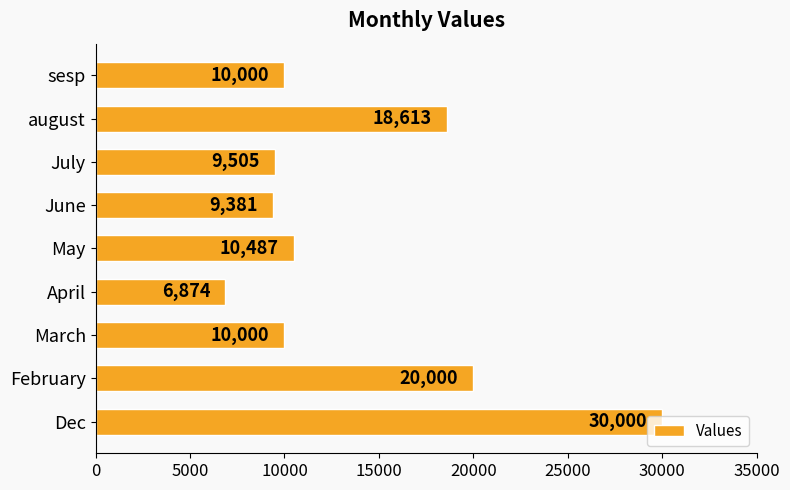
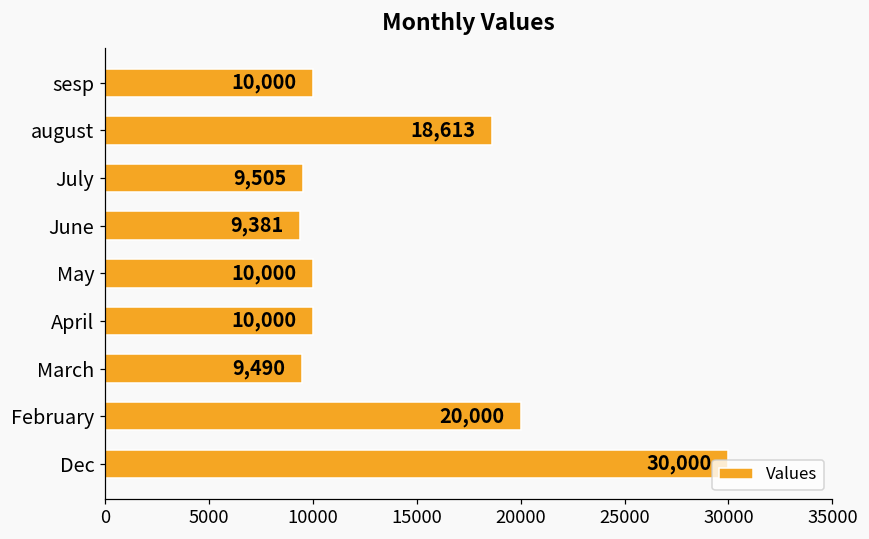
  {
    "sesp": "10,000",
    "august": "18,613",
    "July": "9,505",
    "June": "9,381",
-   "May": "10,487",
-   "April": "6,874",
-   "March": "10,000",
+   "May": "10,000",
+   "April": "10,000",
+   "March": "9,490",
    "February": "20,000"
  }
